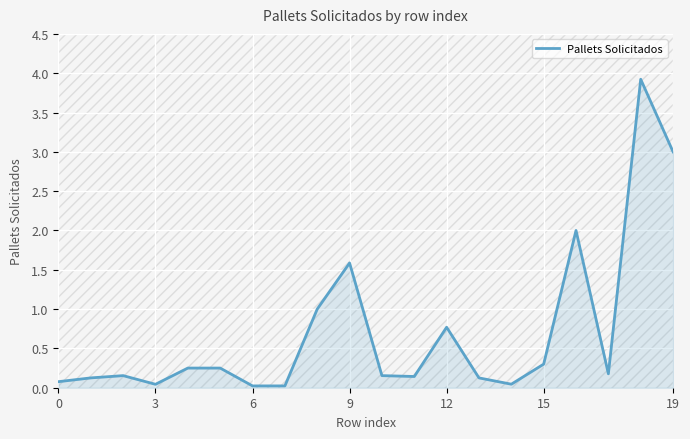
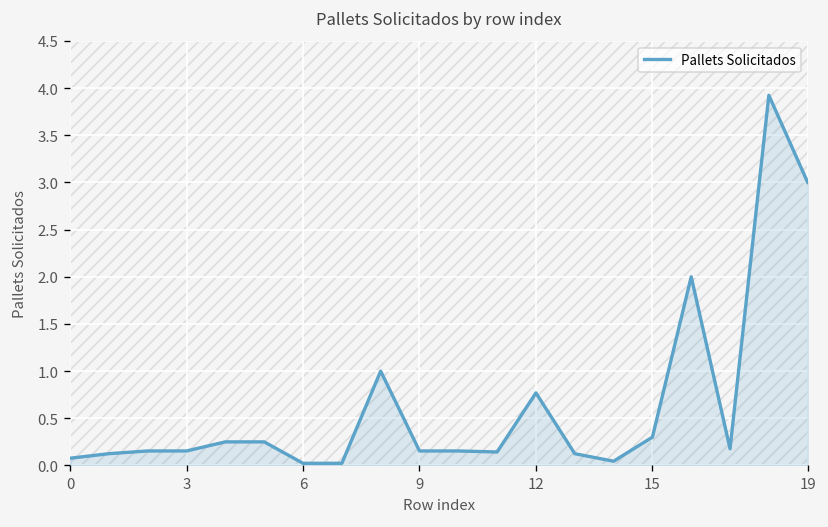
  {
    "Pallets Solicitados": {
      "0": 0.1,
-     "3": 0.0,
+     "3": 0.2,
      "6": 0.0,
-     "9": 1.6,
+     "9": 0.2,
      "12": 0.8,
      "15": 0.3,
      "19": 3.0
    }
  }
